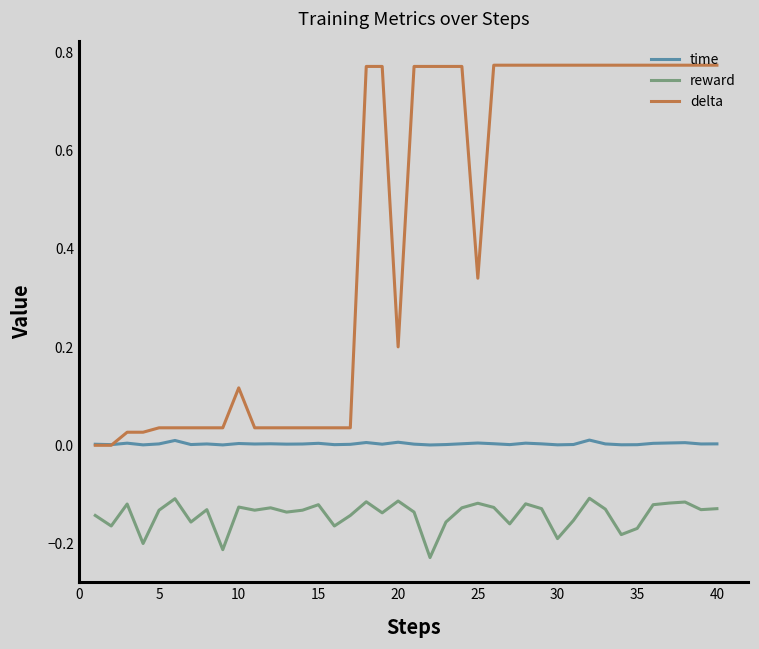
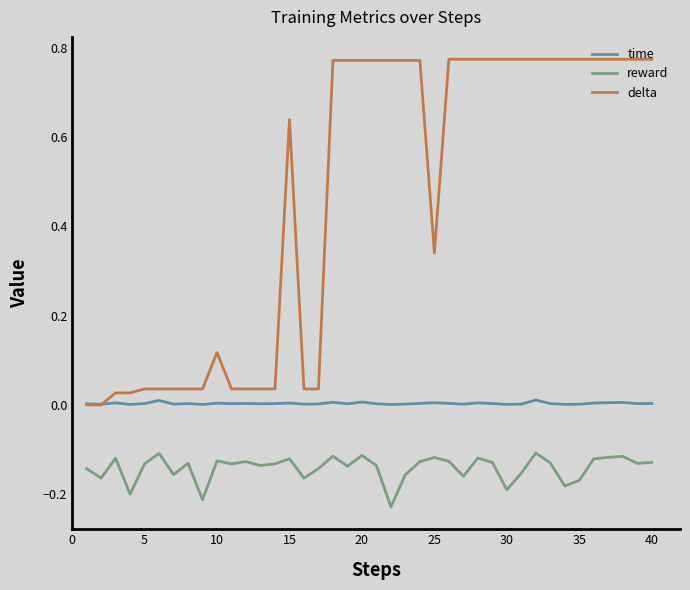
  {
    "delta": {
      "5": 0.04,
      "10": 0.12,
-     "15": 0.04,
-     "20": 0.20,
+     "15": 0.64,
+     "20": 0.77,
      "25": 0.34,
      "30": 0.77,
      "35": 0.77,
      "40": 0.77
    }
  }
